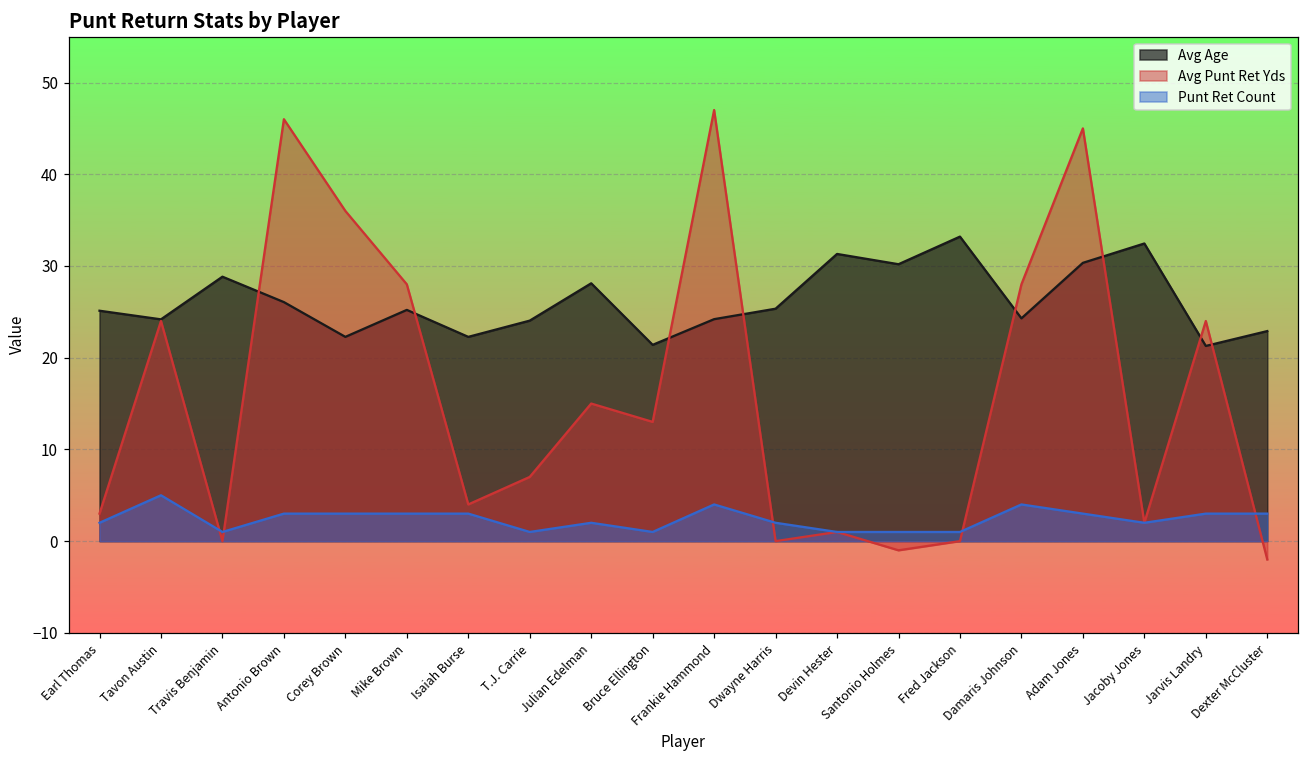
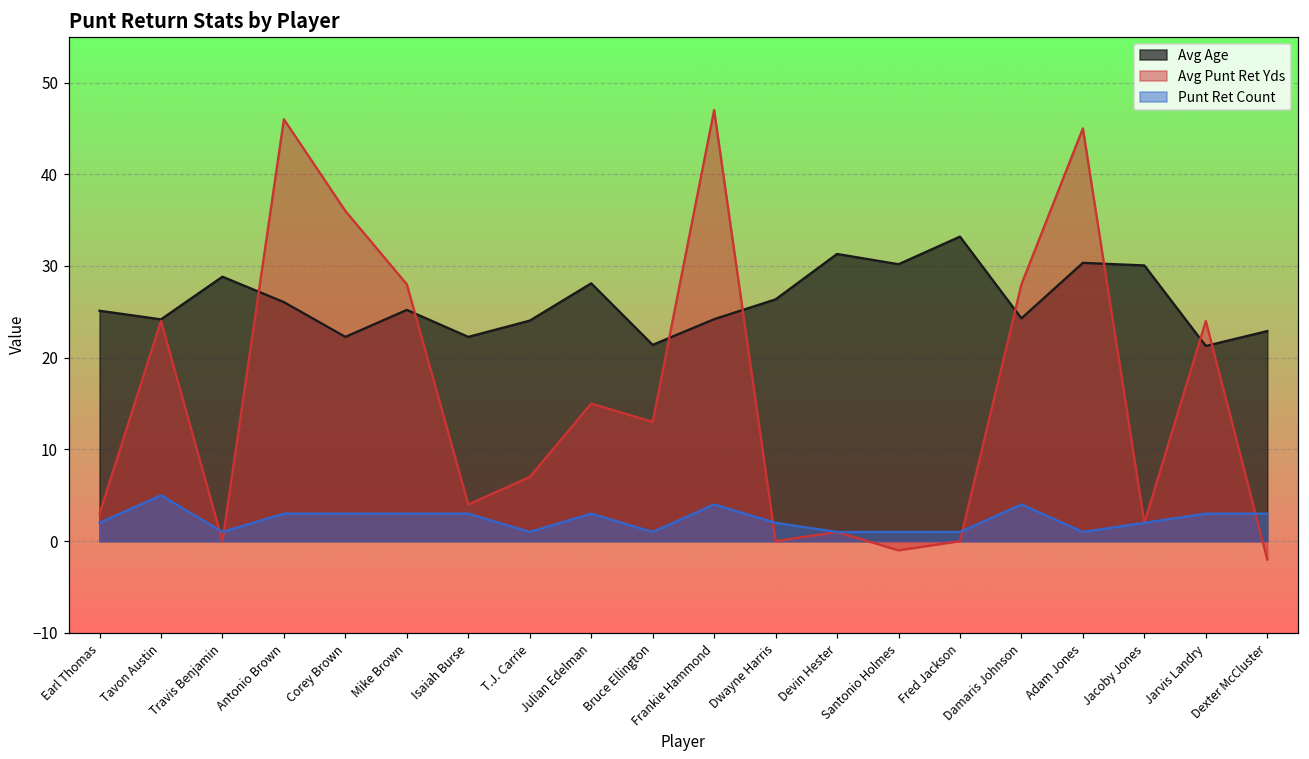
  {
    "Avg Age": {
      "Earl Thomas": 25,
      "Travis Benjamin": 29,
      "Antonio Brown": 26,
      "Corey Brown": 22,
      "Mike Brown": 25,
      "Isaiah Burse": 22,
      "T.J. Carrie": 24,
      "Julian Edelman": 28,
      "Bruce Ellington": 21,
      "Frankie Hammond": 24,
-     "Dwayne Harris": 25,
+     "Dwayne Harris": 26,
      "Devin Hester": 31,
      "Santonio Holmes": 30,
      "Fred Jackson": 33,
      "Damaris Johnson": 24,
      "Adam Jones": 30,
-     "Jacoby Jones": 32,
+     "Jacoby Jones": 30,
      "Jarvis Landry": 21,
      "Dexter McCluster": 23
    },
    "Punt Ret Count": {
      "Earl Thomas": 2,
      "Tavon Austin": 5,
      "Travis Benjamin": 1,
      "Antonio Brown": 3,
      "Corey Brown": 3,
      "Mike Brown": 3,
      "Isaiah Burse": 3,
      "T.J. Carrie": 1,
-     "Julian Edelman": 2,
+     "Julian Edelman": 3,
      "Bruce Ellington": 1,
      "Frankie Hammond": 4,
      "Dwayne Harris": 2,
      "Santonio Holmes": 1,
      "Fred Jackson": 1,
      "Damaris Johnson": 4,
-     "Adam Jones": 3,
+     "Adam Jones": 1,
      "Jarvis Landry": 3,
      "Dexter McCluster": 3
    }
  }
